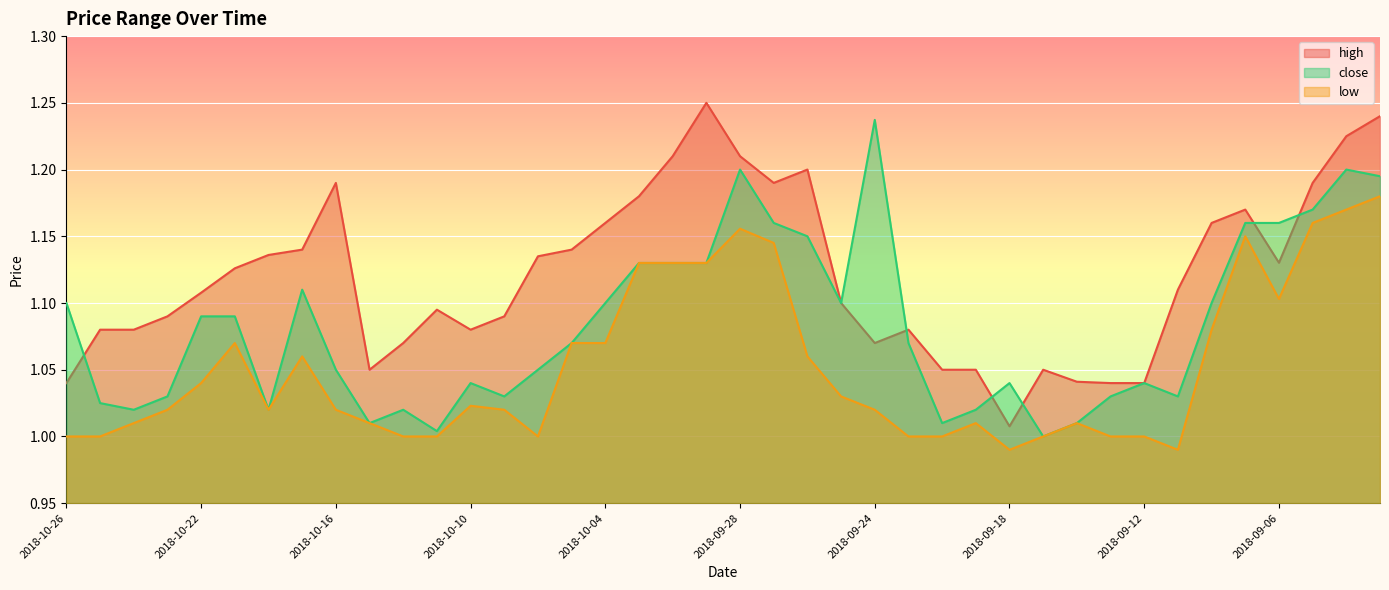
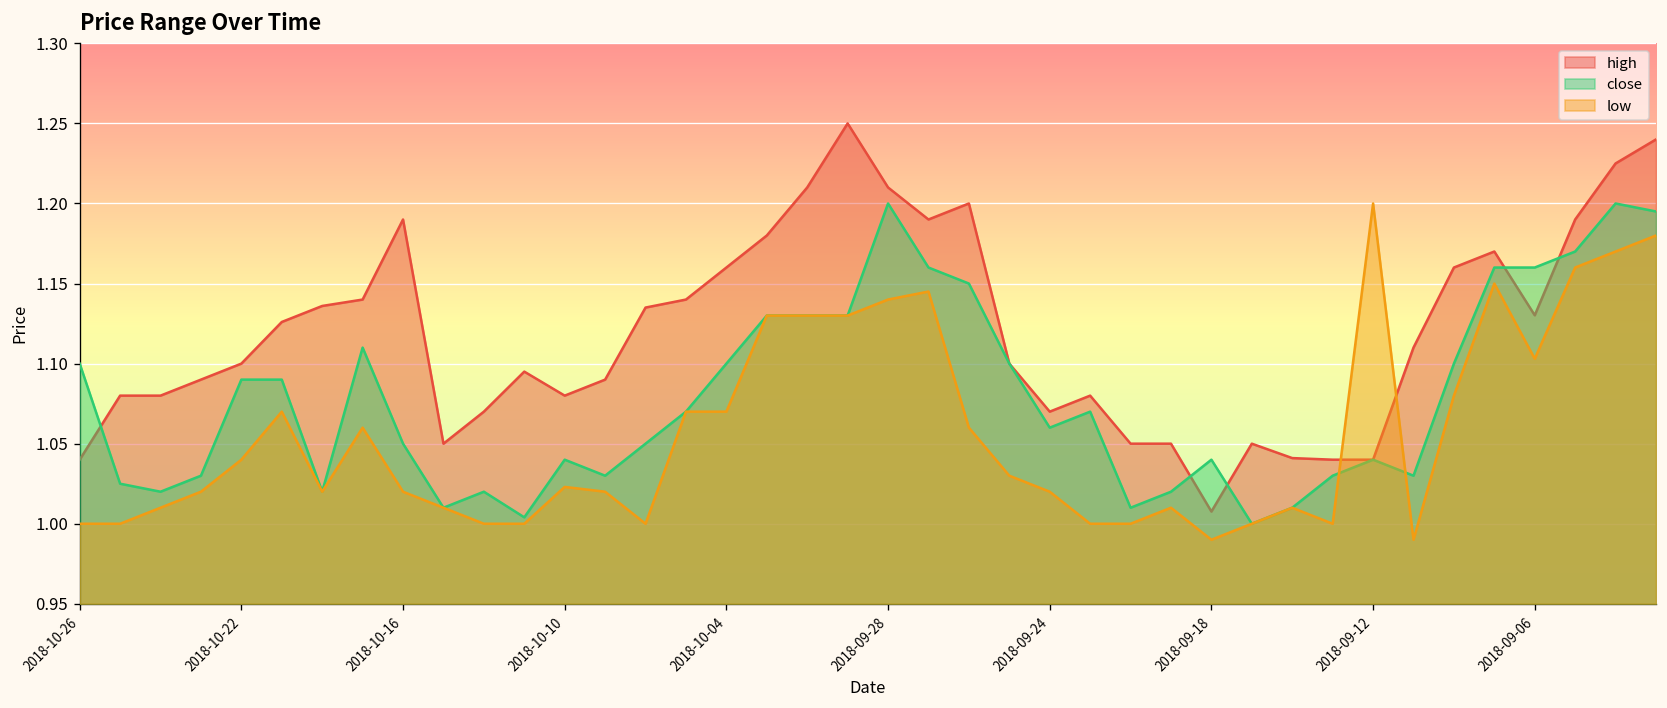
  {
    "high": {
      "2018-10-26": 1.040,
-     "2018-10-22": 1.108,
+     "2018-10-22": 1.100,
      "2018-10-16": 1.190,
      "2018-10-10": 1.080,
      "2018-10-04": 1.160,
      "2018-09-28": 1.210,
      "2018-09-24": 1.070,
      "2018-09-18": 1.008,
      "2018-09-06": 1.130
    },
    "close": {
      "2018-10-26": 1.100,
      "2018-10-22": 1.090,
      "2018-10-16": 1.050,
      "2018-10-10": 1.040,
      "2018-10-04": 1.100,
      "2018-09-28": 1.200,
-     "2018-09-24": 1.237,
+     "2018-09-24": 1.060,
      "2018-09-18": 1.040,
      "2018-09-06": 1.160
    },
    "low": {
      "2018-10-26": 1.000,
      "2018-10-22": 1.040,
      "2018-10-16": 1.020,
      "2018-10-10": 1.023,
      "2018-10-04": 1.070,
-     "2018-09-28": 1.156,
+     "2018-09-28": 1.140,
      "2018-09-24": 1.020,
      "2018-09-18": 0.990,
-     "2018-09-12": 1.0,
+     "2018-09-12": 1.2,
      "2018-09-06": 1.103
    }
  }
